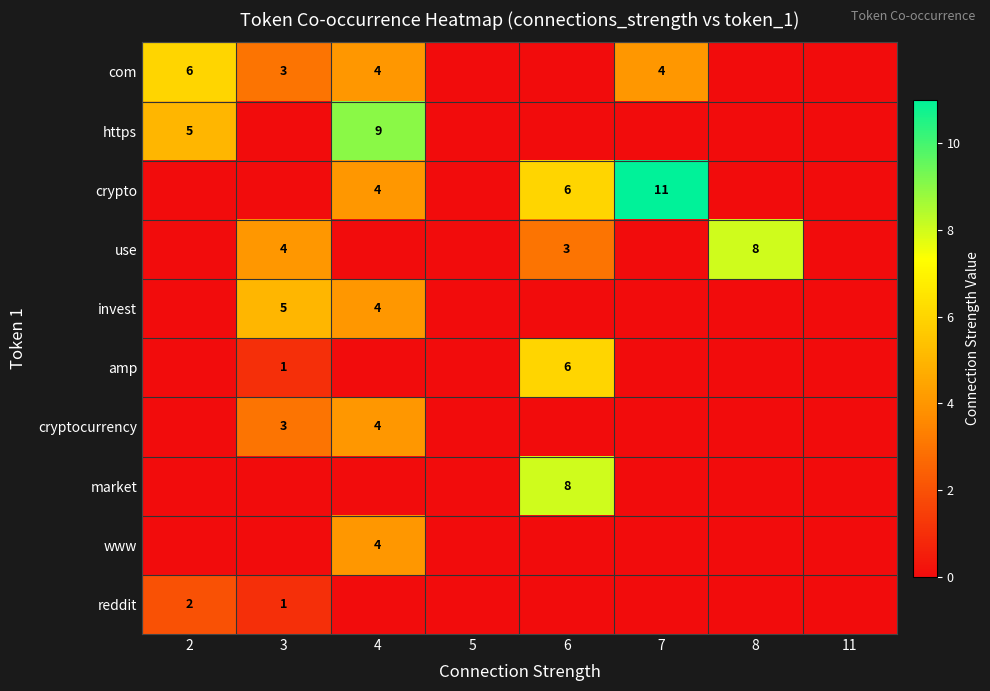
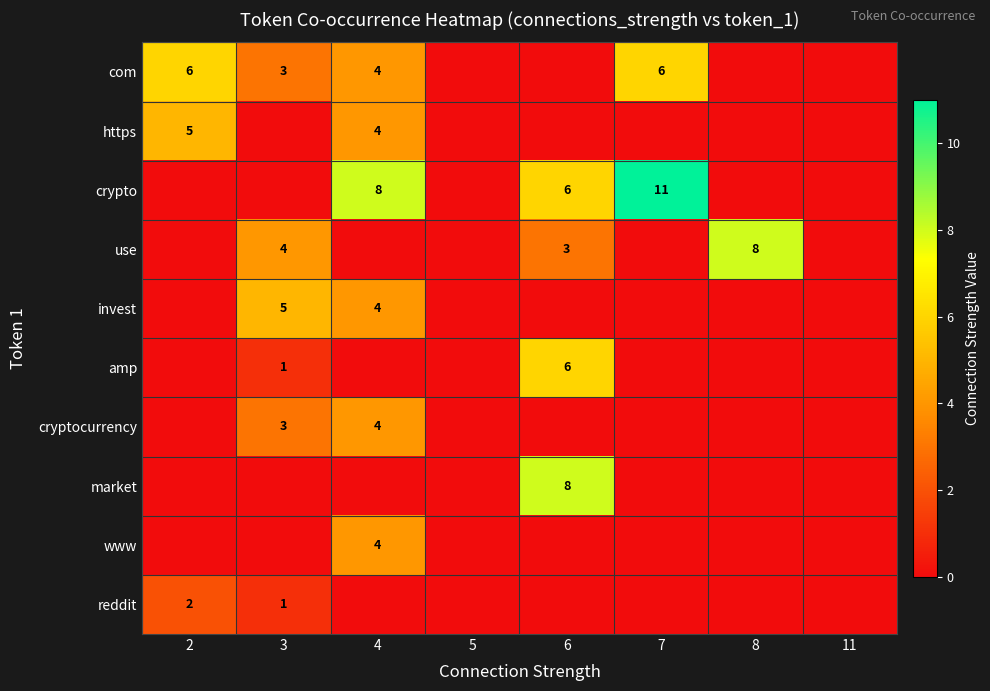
  {
    "com": {
      "2": 6,
      "3": 3,
      "4": 4,
-     "7": 4
+     "7": 6
    },
    "https": {
      "2": 5,
-     "4": 9
+     "4": 4
    },
    "crypto": {
-     "4": 4,
+     "4": 8,
      "6": 6,
      "7": 11
    },
    "use": {
      "3": 4,
      "6": 3,
      "8": 8
    },
    "invest": {
      "3": 5,
      "4": 4
    },
    "amp": {
      "3": 1,
      "6": 6
    },
    "cryptocurrency": {
      "3": 3,
      "4": 4
    },
    "market": {
      "6": 8
    },
    "www": {
      "4": 4
    },
    "reddit": {
      "2": 2,
      "3": 1
    }
  }
